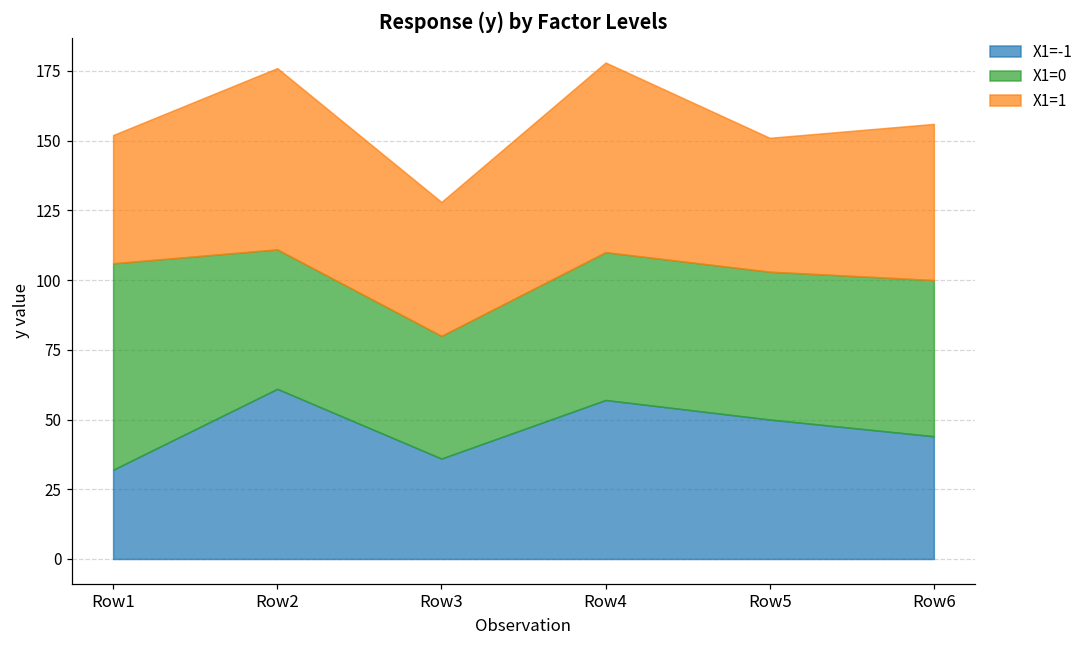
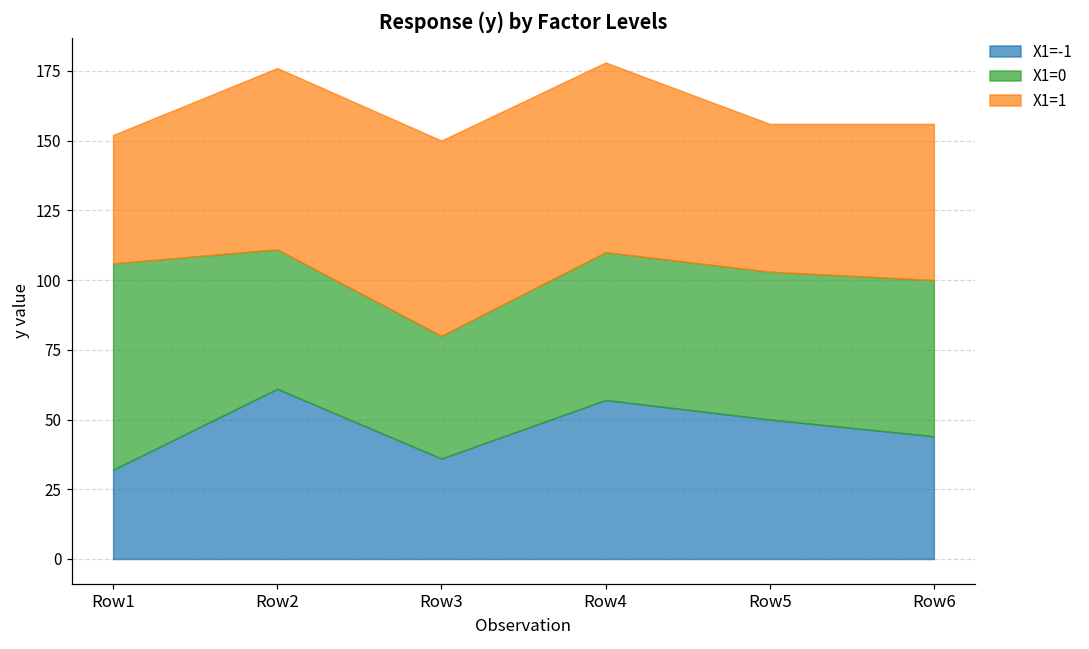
  {
    "X1=-1": {
      "Row1": 32,
      "Row2": 61,
      "Row3": 36,
      "Row4": 57,
      "Row5": 50,
      "Row6": 44
    },
    "X1=0": {
      "Row1": 74,
      "Row2": 50,
      "Row3": 44,
      "Row4": 53,
      "Row5": 53,
      "Row6": 56
    },
    "X1=1": {
      "Row1": 46,
      "Row2": 65,
-     "Row3": 48,
+     "Row3": 70,
      "Row4": 68,
-     "Row5": 48,
+     "Row5": 53,
      "Row6": 56
    }
  }
